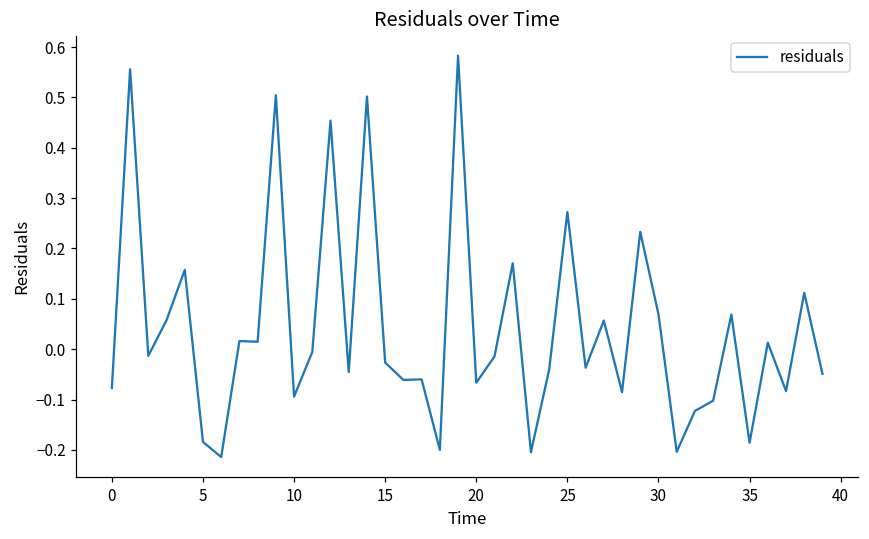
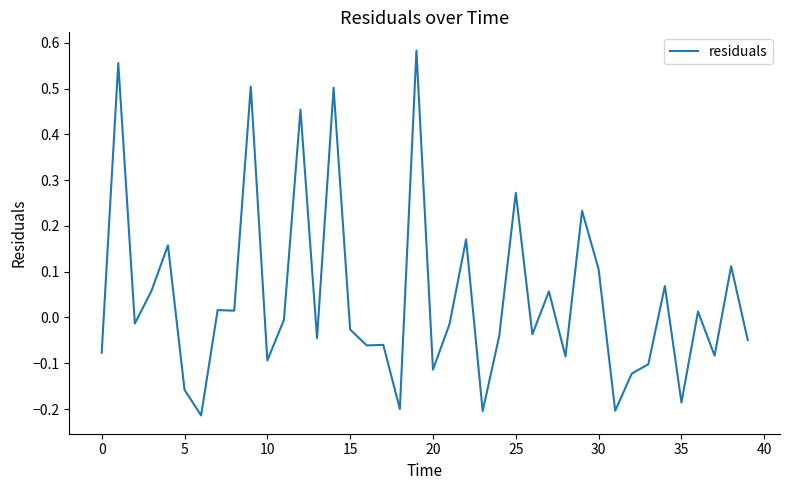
  {
    "0": -0.08,
-   "5": -0.18,
+   "5": -0.16,
    "10": -0.09,
    "15": -0.03,
-   "20": -0.07,
+   "20": -0.11,
    "25": 0.27,
-   "30": 0.07,
+   "30": 0.11,
    "35": -0.19
  }
